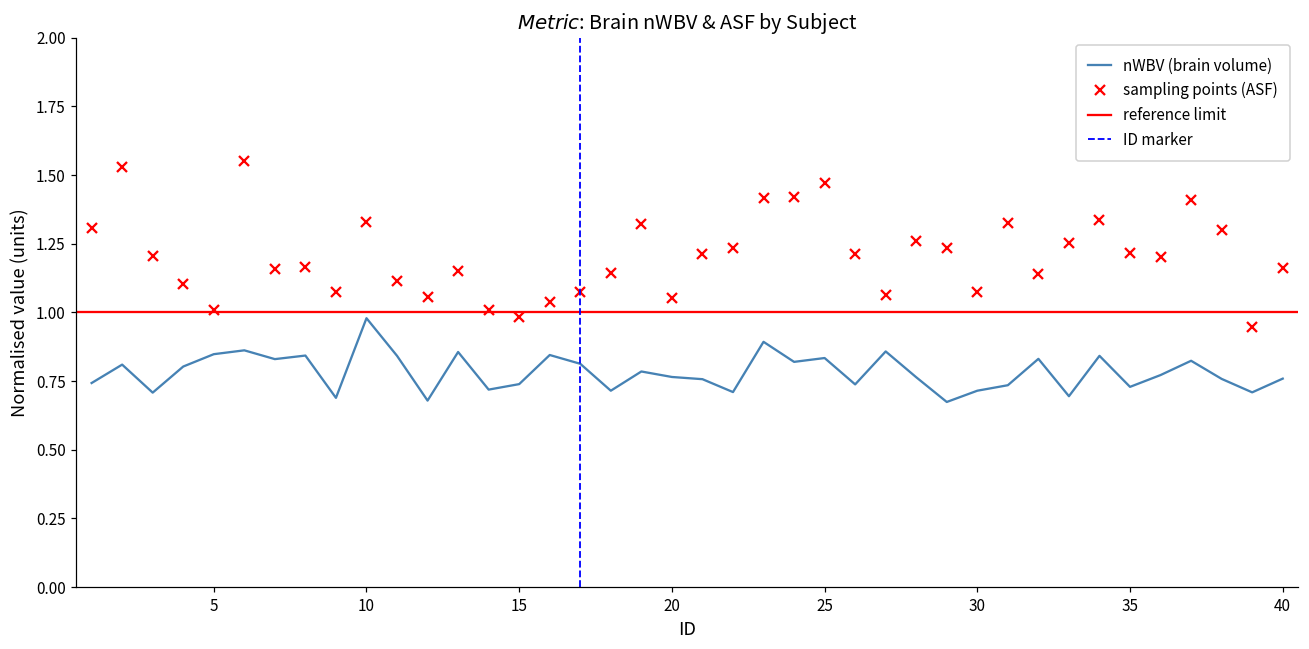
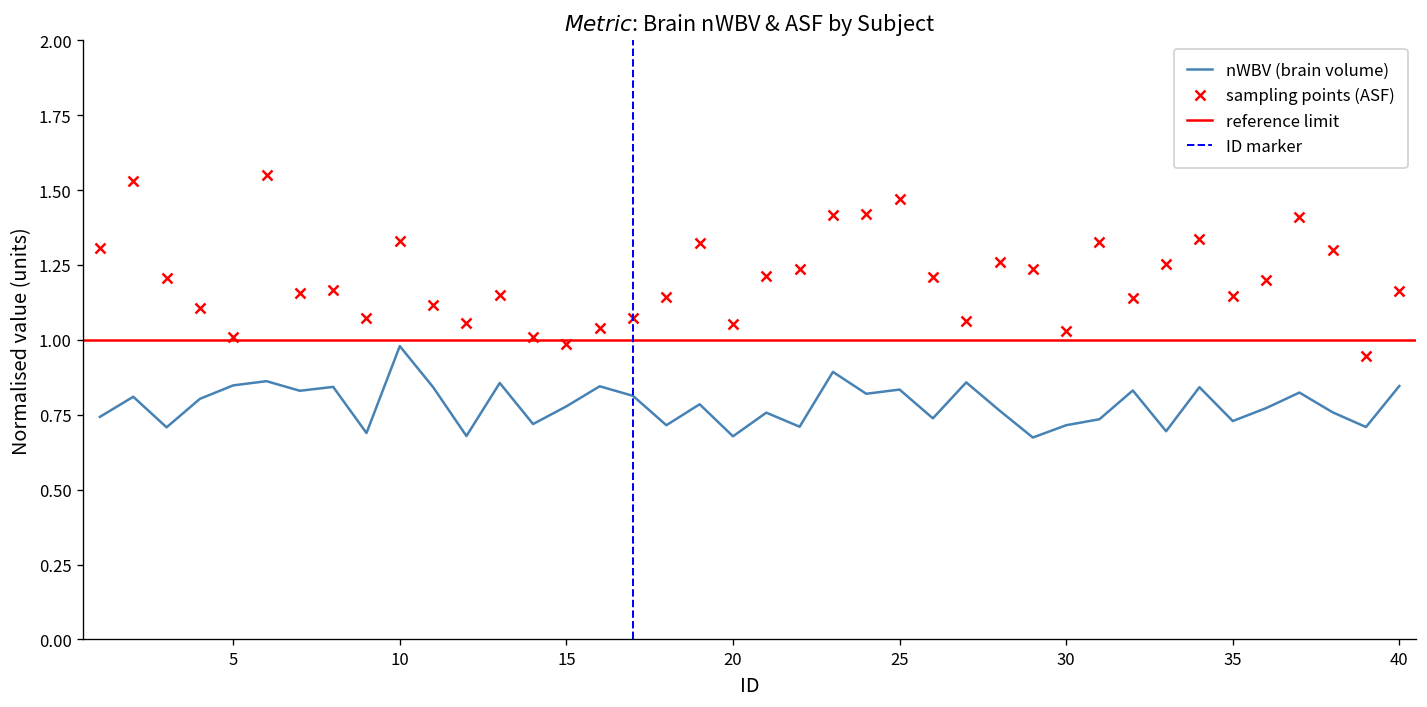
  {
    "nWBV (brain volume)": {
      "5": 0.85,
      "10": 0.98,
-     "15": 0.74,
-     "20": 0.77,
+     "15": 0.78,
+     "20": 0.68,
      "25": 0.83,
      "30": 0.72,
      "35": 0.73,
-     "40": 0.76
+     "40": 0.85
    },
    "sampling points (ASF)": {
      "5": 1.01,
      "10": 1.33,
      "15": 0.99,
      "20": 1.05,
      "25": 1.47,
-     "30": 1.08,
-     "35": 1.22,
+     "30": 1.03,
+     "35": 1.15,
      "40": 1.16
    }
  }
